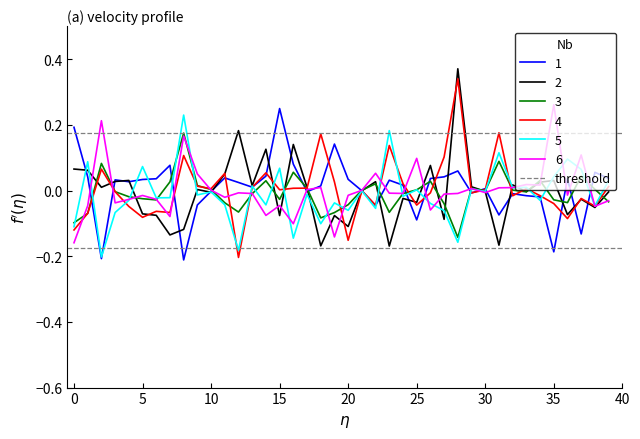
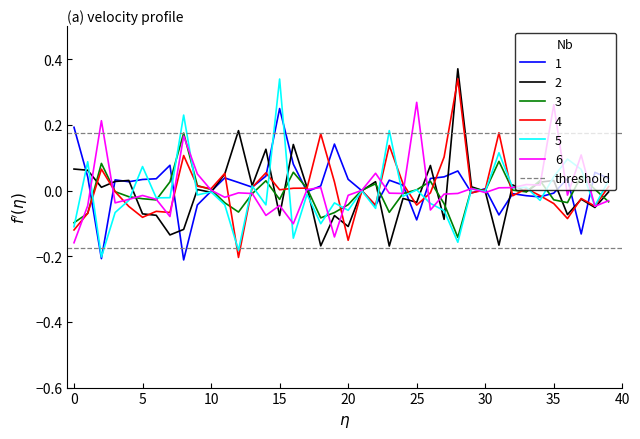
  {
    "1": {
      "0": 0.19,
      "5": 0.03,
      "15": 0.25,
      "20": 0.03,
      "25": -0.09,
-     "35": -0.19
+     "35": -0.01
    },
    "2": {
      "0": 0.07,
      "5": -0.07,
      "15": -0.08,
      "20": -0.11,
      "25": -0.04
    },
    "3": {
      "0": -0.10,
      "5": -0.02,
      "15": -0.03,
      "20": -0.04,
      "35": -0.03
    },
    "4": {
      "0": -0.12,
      "5": -0.08,
      "15": 0.00,
      "20": -0.15,
      "25": -0.04,
      "35": -0.04
    },
    "5": {
      "0": -0.11,
      "5": 0.07,
-     "15": 0.07,
+     "15": 0.34,
      "20": -0.06
    },
    "6": {
      "0": -0.16,
      "5": -0.02,
      "15": -0.05,
      "20": -0.01,
-     "25": 0.10
+     "25": 0.27
    }
  }
